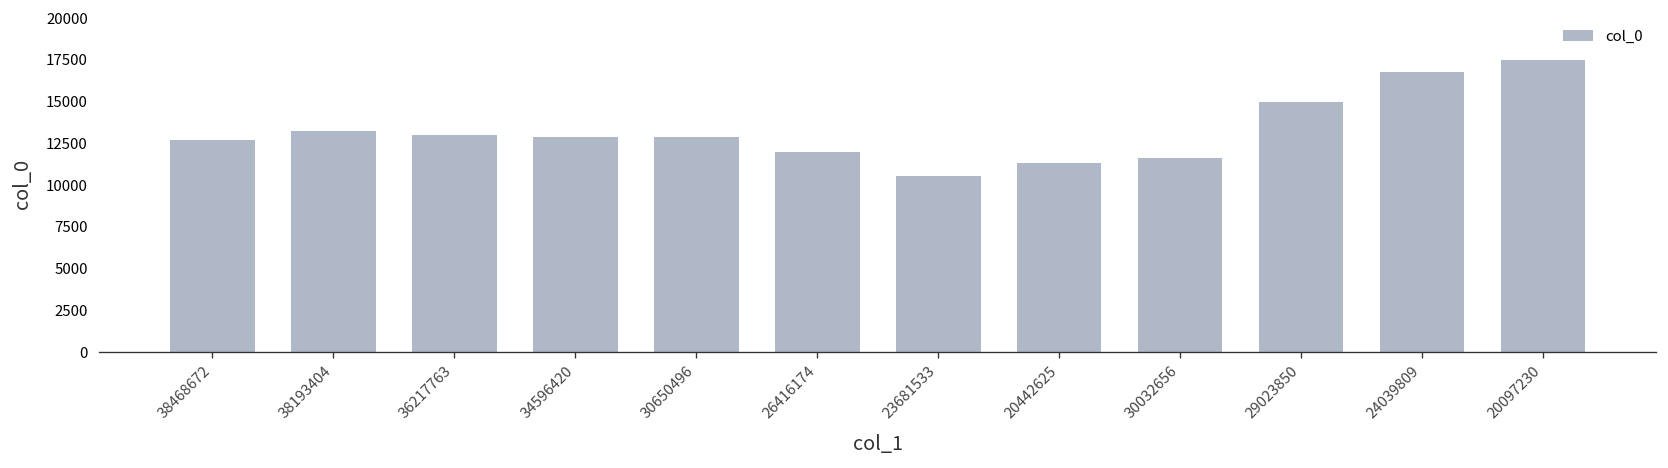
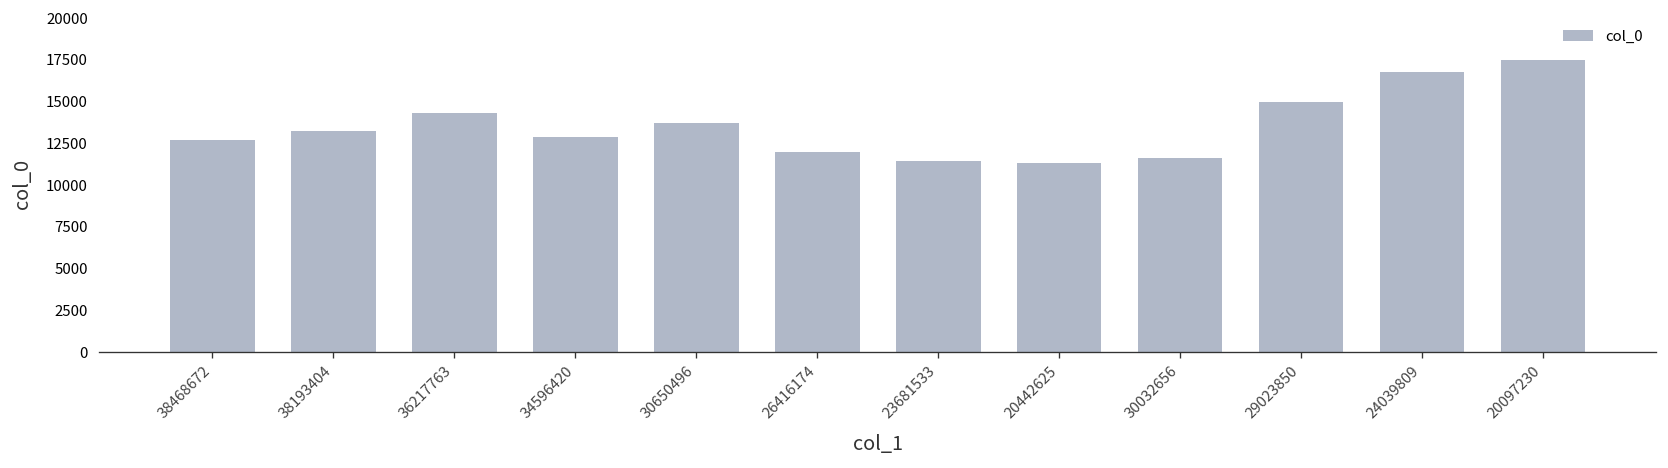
  {
    "38468672": 12700,
    "38193404": 13200,
-   "36217763": 13000,
+   "36217763": 14300,
    "34596420": 12900,
-   "30650496": 12900,
+   "30650496": 13700,
    "26416174": 12000,
-   "23681533": 10600,
+   "23681533": 11400,
    "20442625": 11300,
    "30032656": 11600,
    "29023850": 14900,
    "24039809": 16800,
    "20097230": 17500
  }
